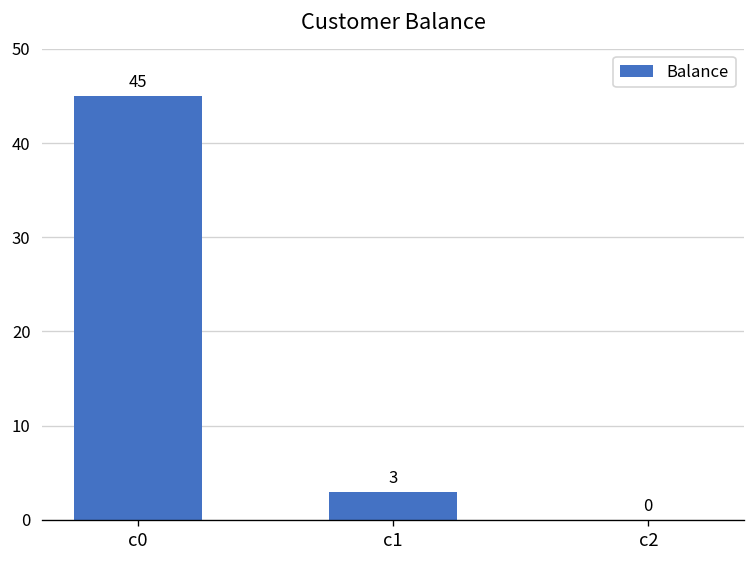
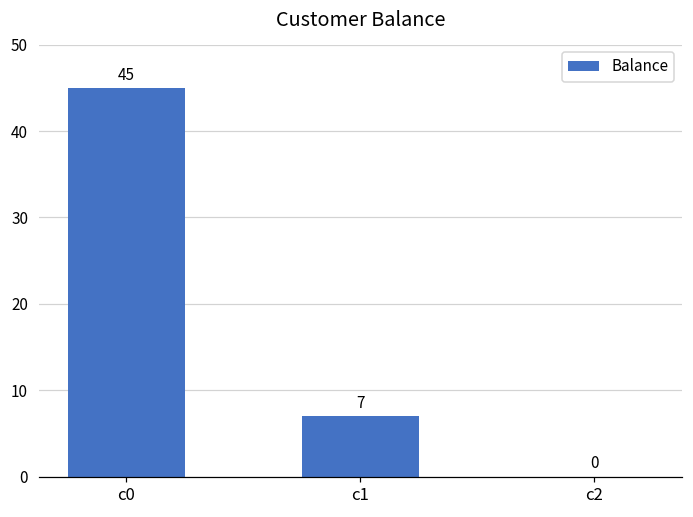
  {
    "c0": 45,
-   "c1": 3,
+   "c1": 7,
    "c2": 0
  }
